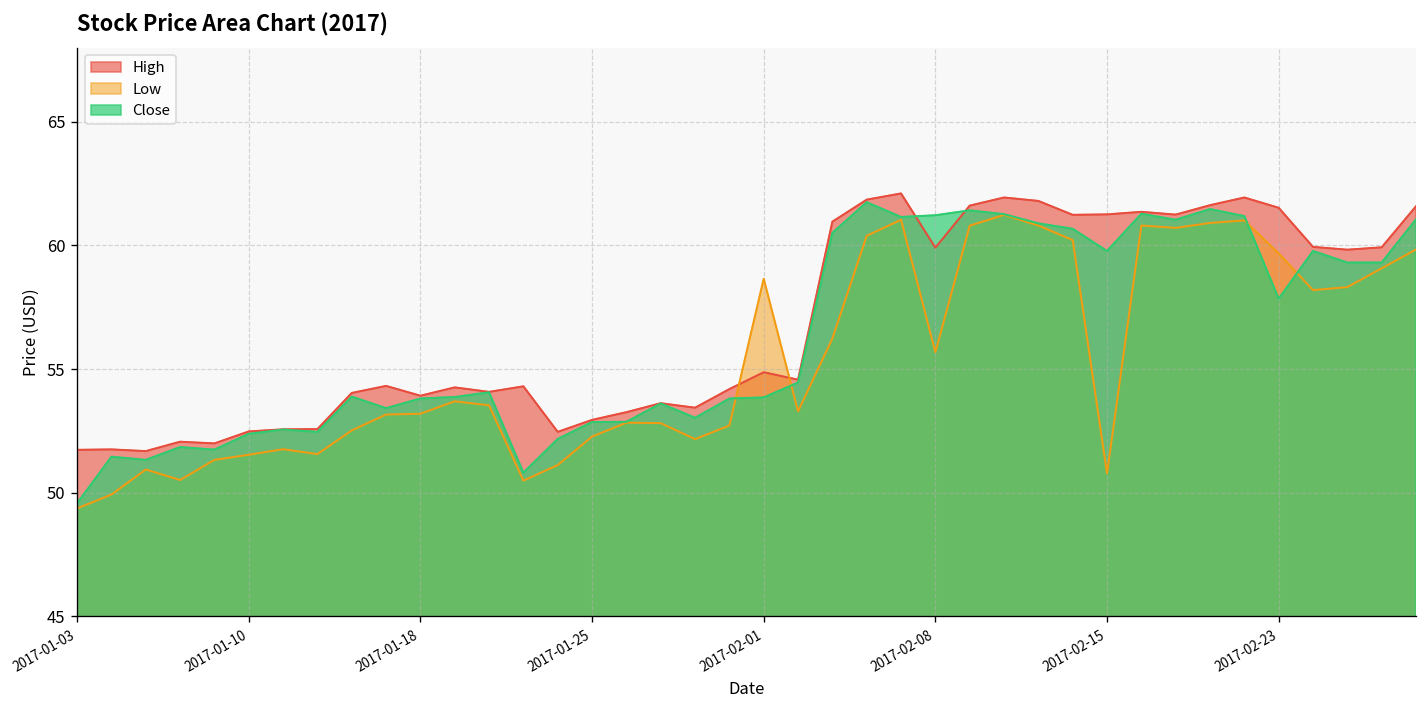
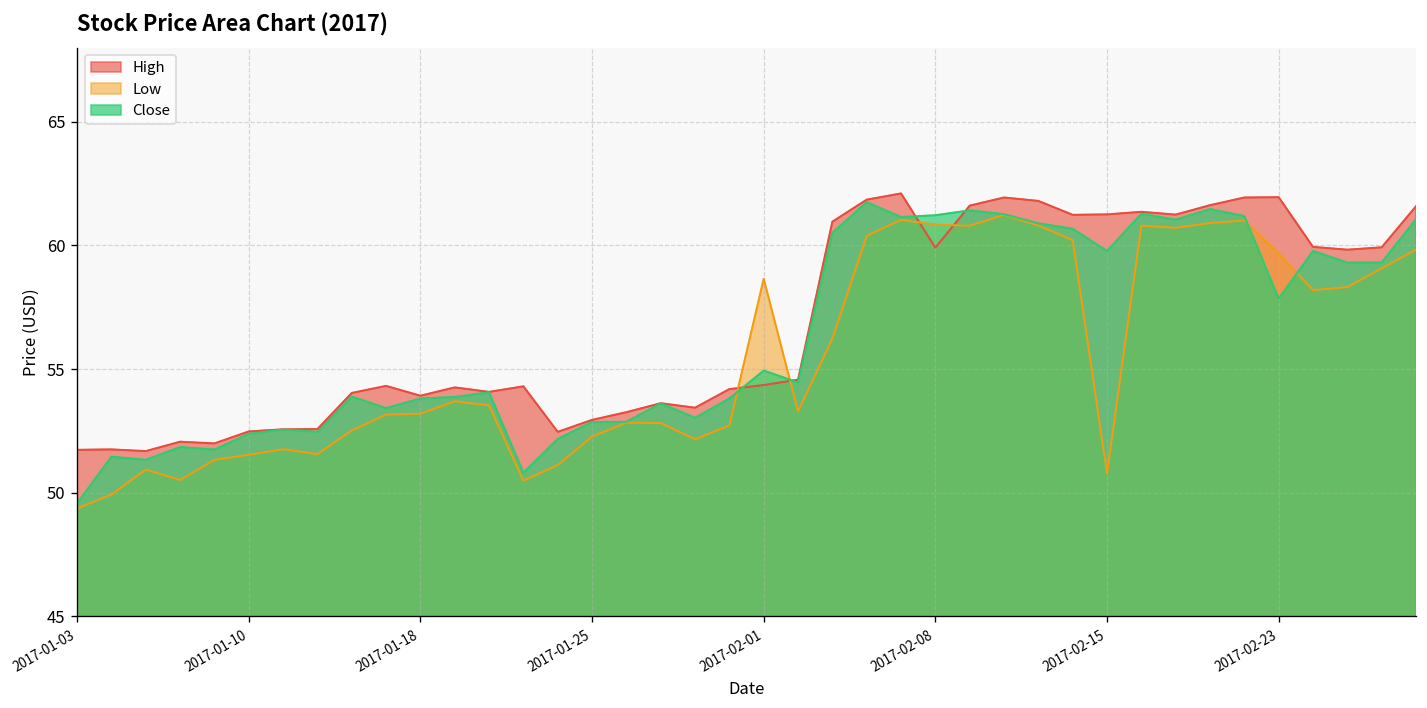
  {
    "High": {
      "2017-01-03": 51.7,
-     "2017-02-01": 54.9,
+     "2017-02-01": 54.4,
      "2017-02-08": 59.9,
      "2017-02-15": 61.3,
-     "2017-02-23": 61.5
+     "2017-02-23": 62.0
    },
    "Low": {
      "2017-01-03": 49.4,
      "2017-01-10": 51.5,
      "2017-01-18": 53.2,
      "2017-01-25": 52.3,
      "2017-02-01": 58.7,
-     "2017-02-08": 55.7,
+     "2017-02-08": 60.8,
      "2017-02-15": 50.8,
      "2017-02-23": 59.7
    },
    "Close": {
      "2017-01-03": 49.6,
-     "2017-02-01": 53.8,
+     "2017-02-01": 54.9,
      "2017-02-08": 61.2,
      "2017-02-15": 59.8,
      "2017-02-23": 57.8
    }
  }
